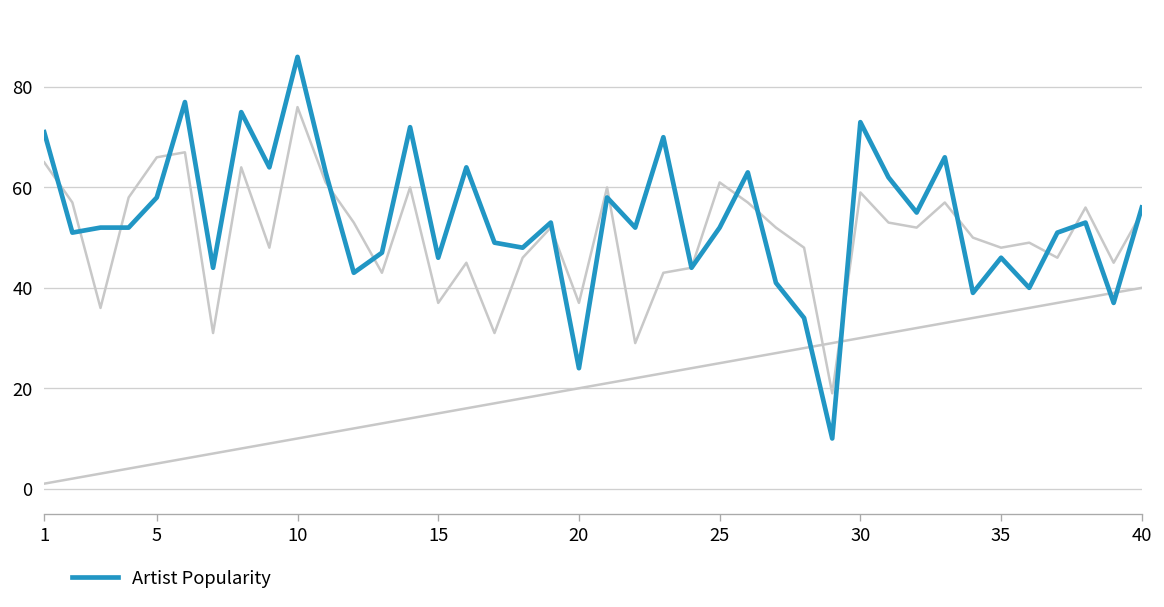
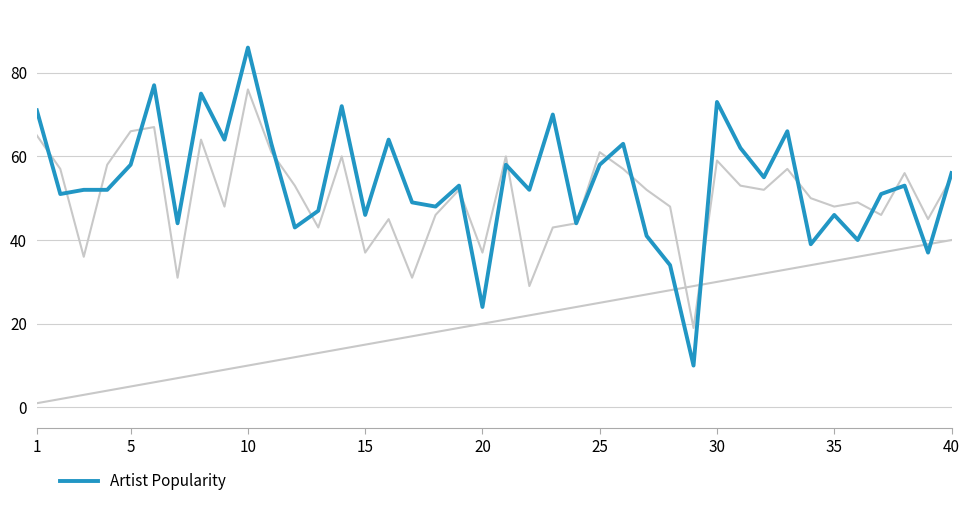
  {
    "Artist Popularity": {
      "1": 71,
      "5": 58,
      "10": 86,
      "15": 46,
      "20": 24,
-     "25": 52,
+     "25": 58,
      "30": 73,
      "35": 46,
      "40": 56
    }
  }
